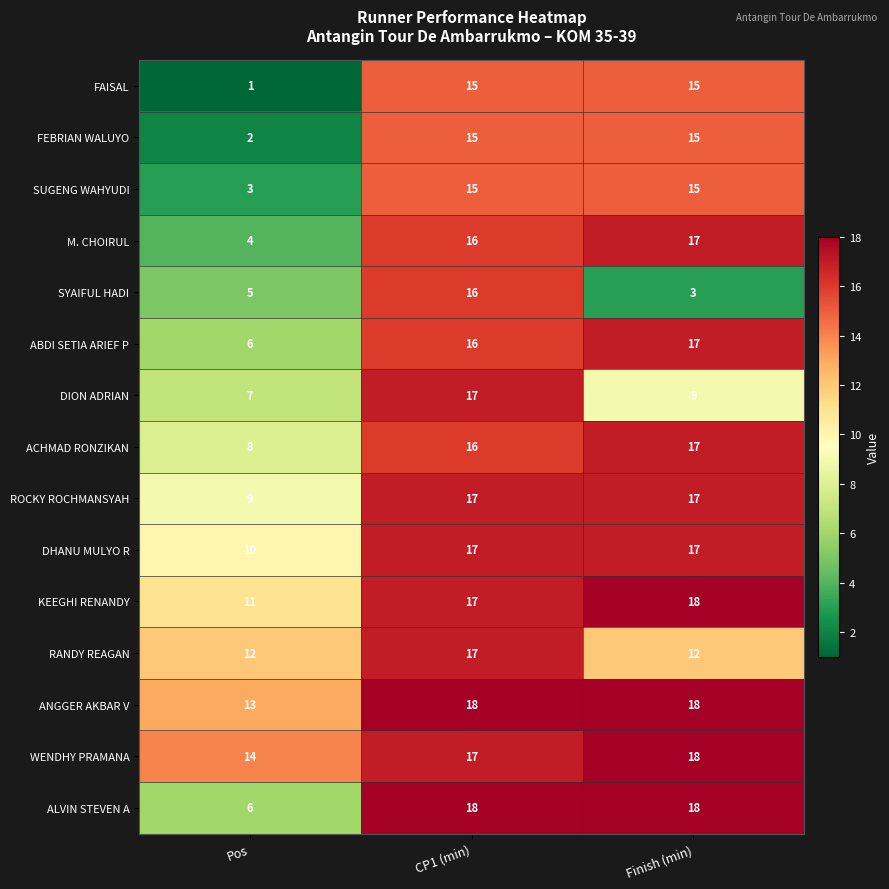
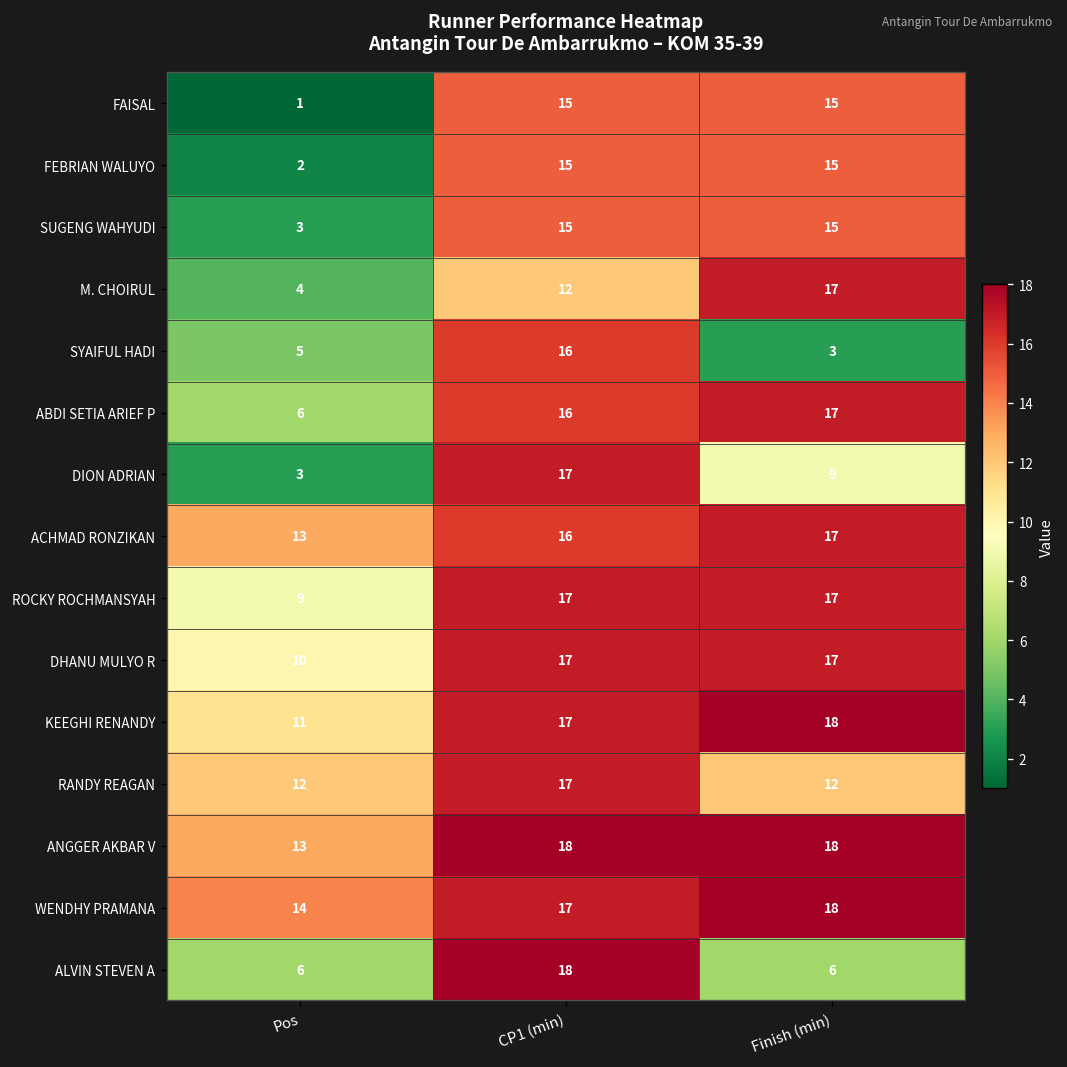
  {
    "FAISAL": {
      "Pos": 1,
      "CP1 (min)": 15,
      "Finish (min)": 15
    },
    "FEBRIAN WALUYO": {
      "Pos": 2,
      "CP1 (min)": 15,
      "Finish (min)": 15
    },
    "SUGENG WAHYUDI": {
      "Pos": 3,
      "CP1 (min)": 15,
      "Finish (min)": 15
    },
    "M. CHOIRUL": {
      "Pos": 4,
-     "CP1 (min)": 16,
+     "CP1 (min)": 12,
      "Finish (min)": 17
    },
    "SYAIFUL HADI": {
      "Pos": 5,
      "CP1 (min)": 16,
      "Finish (min)": 3
    },
    "ABDI SETIA ARIEF P": {
      "Pos": 6,
      "CP1 (min)": 16,
      "Finish (min)": 17
    },
    "DION ADRIAN": {
-     "Pos": 7,
+     "Pos": 3,
      "CP1 (min)": 17,
      "Finish (min)": 9
    },
    "ACHMAD RONZIKAN": {
-     "Pos": 8,
+     "Pos": 13,
      "CP1 (min)": 16,
      "Finish (min)": 17
    },
    "ROCKY ROCHMANSYAH": {
      "Pos": 9,
      "CP1 (min)": 17,
      "Finish (min)": 17
    },
    "DHANU MULYO R": {
      "Pos": 10,
      "CP1 (min)": 17,
      "Finish (min)": 17
    },
    "KEEGHI RENANDY": {
      "Pos": 11,
      "CP1 (min)": 17,
      "Finish (min)": 18
    },
    "RANDY REAGAN": {
      "Pos": 12,
      "CP1 (min)": 17,
      "Finish (min)": 12
    },
    "ANGGER AKBAR V": {
      "Pos": 13,
      "CP1 (min)": 18,
      "Finish (min)": 18
    },
    "WENDHY PRAMANA": {
      "Pos": 14,
      "CP1 (min)": 17,
      "Finish (min)": 18
    },
    "ALVIN STEVEN A": {
      "Pos": 6,
      "CP1 (min)": 18,
-     "Finish (min)": 18
+     "Finish (min)": 6
    }
  }
